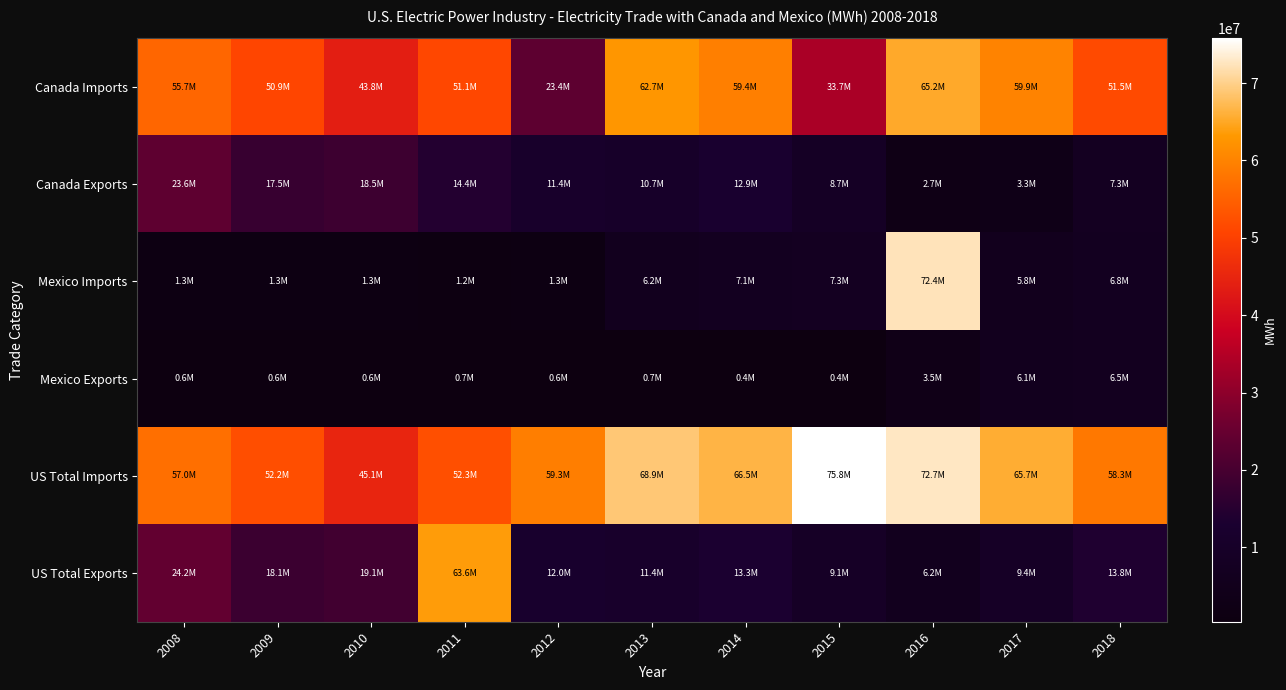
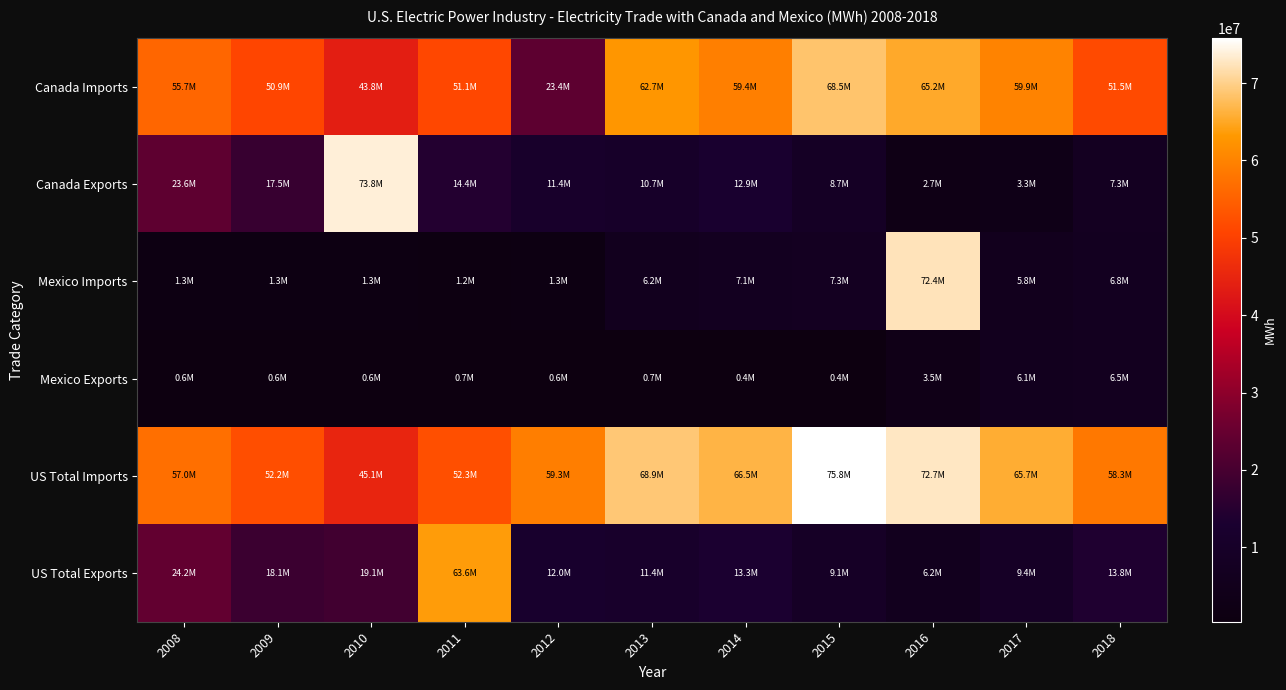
  {
    "Canada Imports": {
      "2008": "55.7M",
      "2009": "50.9M",
      "2010": "43.8M",
      "2011": "51.1M",
      "2012": "23.4M",
      "2013": "62.7M",
      "2014": "59.4M",
-     "2015": "33.7M",
+     "2015": "68.5M",
      "2016": "65.2M",
      "2017": "59.9M",
      "2018": "51.5M"
    },
    "Canada Exports": {
      "2008": "23.6M",
      "2009": "17.5M",
-     "2010": "18.5M",
+     "2010": "73.8M",
      "2011": "14.4M",
      "2012": "11.4M",
      "2013": "10.7M",
      "2014": "12.9M",
      "2015": "8.7M",
      "2016": "2.7M",
      "2017": "3.3M",
      "2018": "7.3M"
    },
    "Mexico Imports": {
      "2008": "1.3M",
      "2009": "1.3M",
      "2010": "1.3M",
      "2011": "1.2M",
      "2012": "1.3M",
      "2013": "6.2M",
      "2014": "7.1M",
      "2015": "7.3M",
      "2016": "72.4M",
      "2017": "5.8M",
      "2018": "6.8M"
    },
    "Mexico Exports": {
      "2008": "0.6M",
      "2009": "0.6M",
      "2010": "0.6M",
      "2011": "0.7M",
      "2012": "0.6M",
      "2013": "0.7M",
      "2014": "0.4M",
      "2015": "0.4M",
      "2016": "3.5M",
      "2017": "6.1M",
      "2018": "6.5M"
    },
    "US Total Imports": {
      "2008": "57.0M",
      "2009": "52.2M",
      "2010": "45.1M",
      "2011": "52.3M",
      "2012": "59.3M",
      "2013": "68.9M",
      "2014": "66.5M",
      "2015": "75.8M",
      "2016": "72.7M",
      "2017": "65.7M",
      "2018": "58.3M"
    },
    "US Total Exports": {
      "2008": "24.2M",
      "2009": "18.1M",
      "2010": "19.1M",
      "2011": "63.6M",
      "2012": "12.0M",
      "2013": "11.4M",
      "2014": "13.3M",
      "2015": "9.1M",
      "2016": "6.2M",
      "2017": "9.4M",
      "2018": "13.8M"
    }
  }
